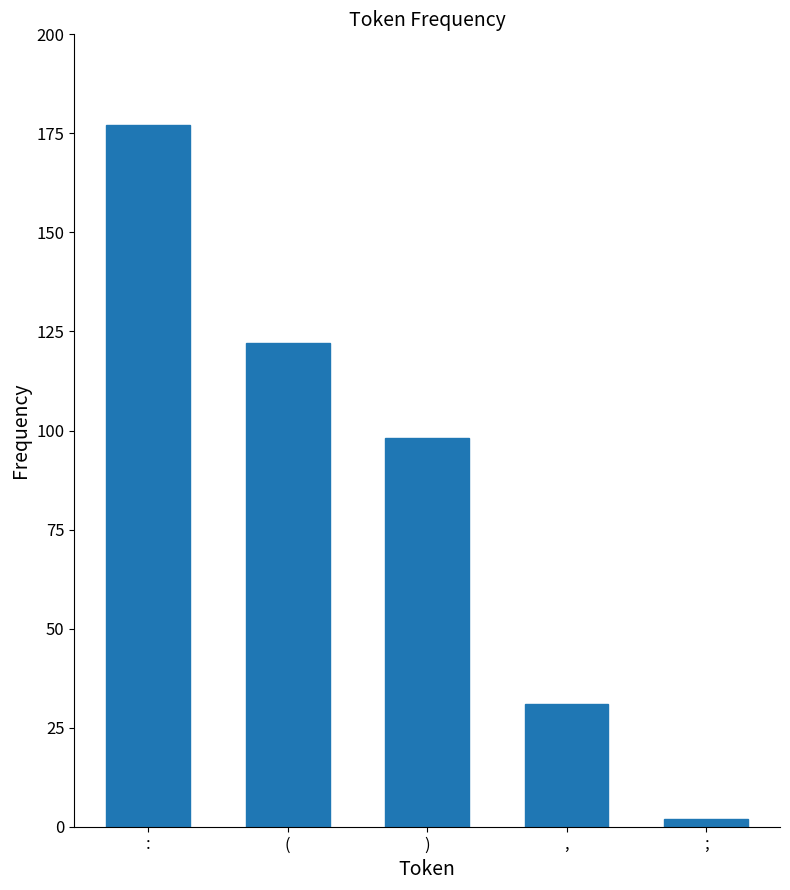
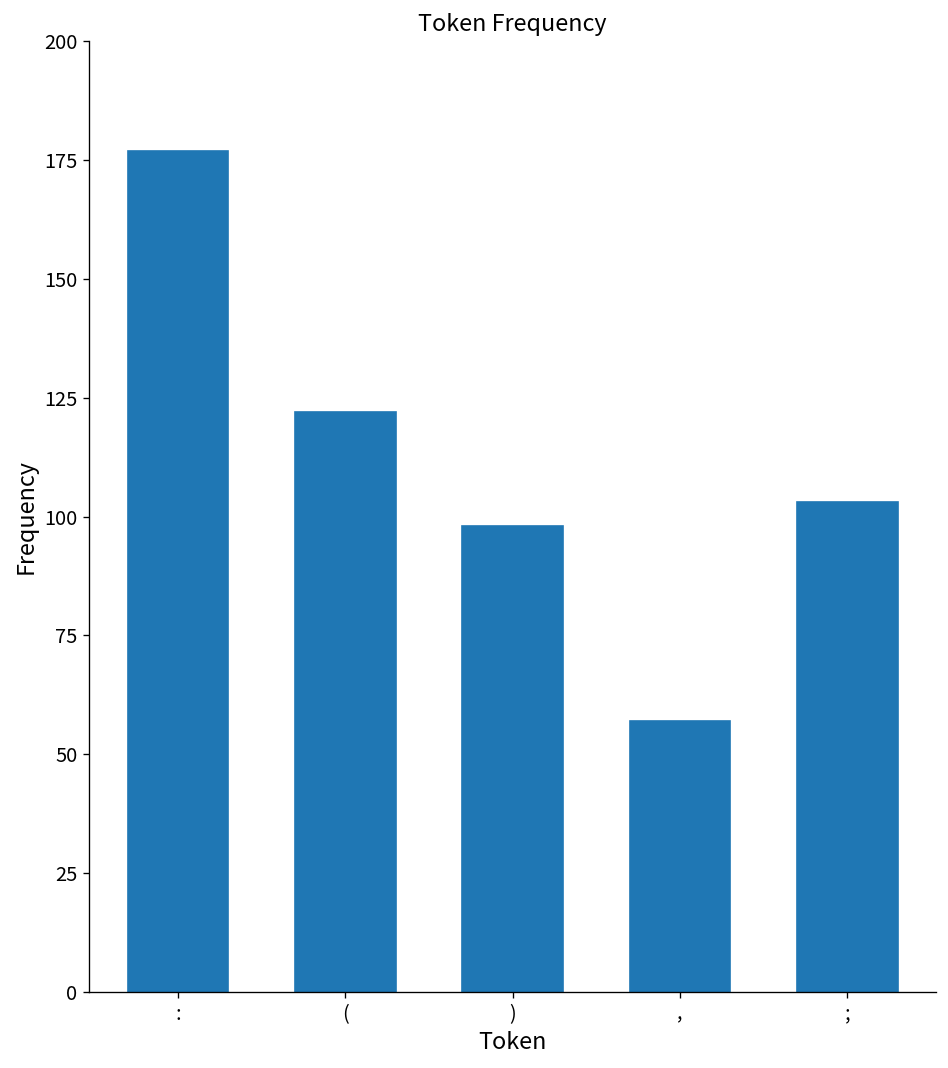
  {
    ":": 177,
    "(": 122,
    ")": 98,
-   ",": 31,
-   ";": 2
+   ",": 57,
+   ";": 103
  }
